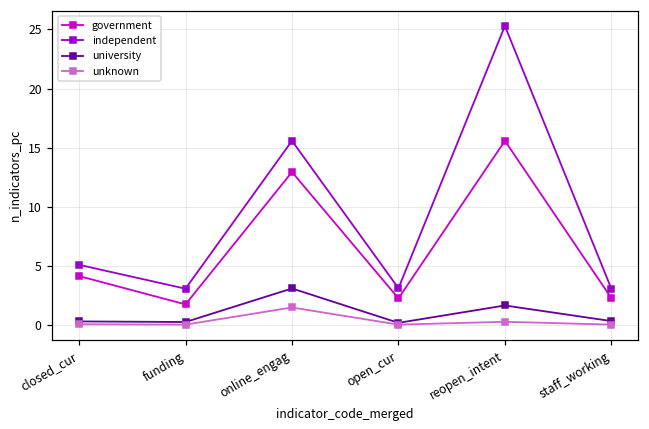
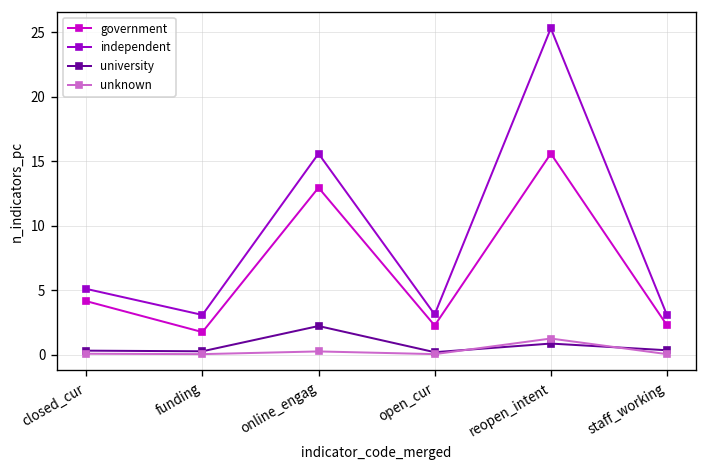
  {
    "university": {
      "closed_cur": 0.3,
-     "online_engag": 3.1,
-     "reopen_intent": 1.7,
+     "online_engag": 2.2,
+     "reopen_intent": 0.9,
      "staff_working": 0.3
    },
    "unknown": {
      "closed_cur": 0.1,
-     "online_engag": 1.5,
-     "reopen_intent": 0.3,
+     "online_engag": 0.2,
+     "reopen_intent": 1.2,
      "staff_working": 0.0
    }
  }
